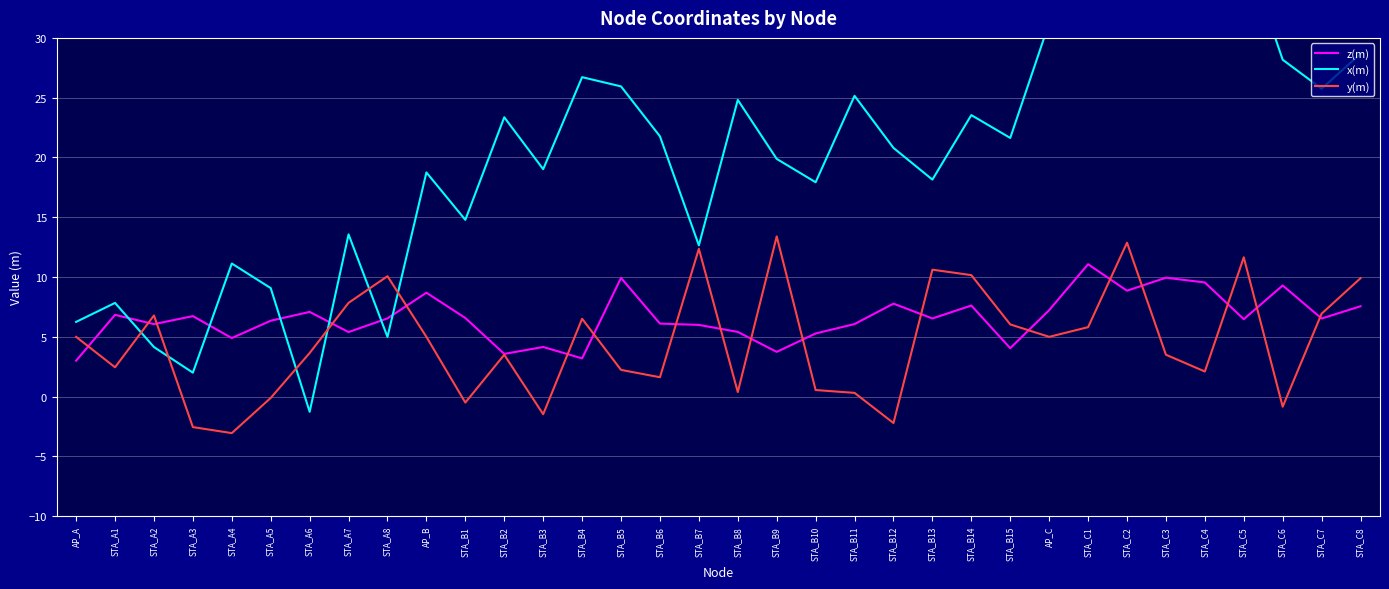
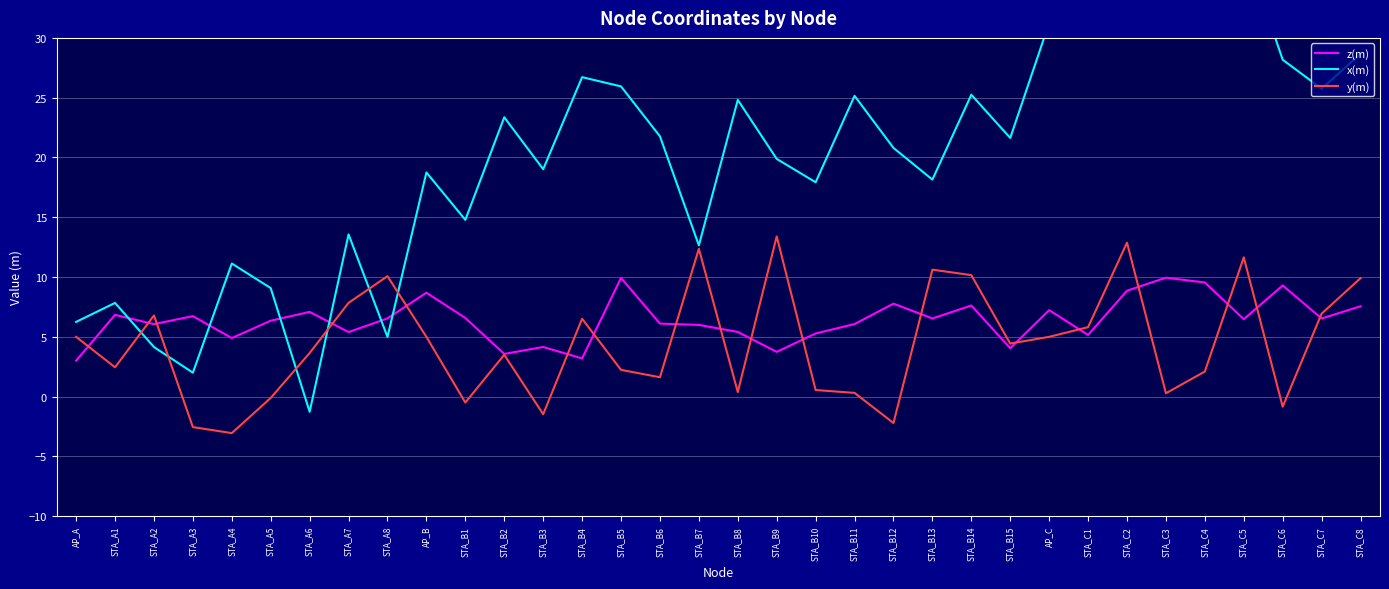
  {
    "z(m)": {
      "AP_A": 3.0,
      "STA_A1": 6.8,
      "STA_A2": 6.1,
      "STA_A3": 6.7,
      "STA_A4": 4.9,
      "STA_A5": 6.3,
      "STA_A6": 7.1,
      "STA_A7": 5.4,
      "STA_A8": 6.5,
      "AP_B": 8.7,
      "STA_B1": 6.6,
      "STA_B3": 4.2,
      "STA_B4": 3.2,
      "STA_B5": 9.9,
      "STA_B6": 6.1,
      "STA_B7": 6.0,
      "STA_B8": 5.4,
      "STA_B9": 3.7,
      "STA_B10": 5.3,
      "STA_B11": 6.1,
      "STA_B12": 7.8,
      "STA_B13": 6.5,
      "STA_B14": 7.6,
      "STA_B15": 4.1,
      "AP_C": 7.2,
-     "STA_C1": 11.1,
+     "STA_C1": 5.2,
      "STA_C2": 8.9,
      "STA_C3": 9.9,
      "STA_C4": 9.5,
      "STA_C5": 6.5,
      "STA_C6": 9.3,
      "STA_C7": 6.5,
      "STA_C8": 7.6
    },
    "x(m)": {
      "AP_A": 6.3,
      "STA_A1": 7.8,
      "STA_A2": 4.1,
      "STA_A3": 2.0,
      "STA_A4": 11.1,
      "STA_A5": 9.1,
      "STA_A6": -1.3,
      "STA_A7": 13.6,
      "STA_A8": 5.0,
      "AP_B": 18.8,
      "STA_B1": 14.8,
      "STA_B2": 23.4,
      "STA_B3": 19.0,
      "STA_B4": 26.7,
      "STA_B5": 25.9,
      "STA_B6": 21.8,
      "STA_B7": 12.7,
      "STA_B8": 24.8,
      "STA_B9": 19.9,
      "STA_B10": 17.9,
      "STA_B11": 25.2,
      "STA_B12": 20.8,
      "STA_B13": 18.1,
-     "STA_B14": 23.5,
+     "STA_B14": 25.2,
      "STA_B15": 21.6,
      "STA_C6": 28.2
    },
    "y(m)": {
      "AP_A": 5.0,
      "STA_A1": 2.5,
      "STA_A2": 6.8,
      "STA_A3": -2.5,
      "STA_A4": -3.1,
      "STA_A5": -0.1,
      "STA_A6": 3.6,
      "STA_A7": 7.8,
      "STA_A8": 10.1,
      "AP_B": 5.0,
      "STA_B1": -0.5,
      "STA_B3": -1.5,
      "STA_B4": 6.5,
      "STA_B5": 2.2,
      "STA_B6": 1.6,
      "STA_B7": 12.4,
      "STA_B8": 0.4,
      "STA_B9": 13.4,
      "STA_B10": 0.6,
      "STA_B11": 0.3,
      "STA_B12": -2.2,
      "STA_B13": 10.6,
      "STA_B14": 10.2,
-     "STA_B15": 6.0,
+     "STA_B15": 4.4,
      "AP_C": 5.0,
      "STA_C1": 5.8,
      "STA_C2": 12.9,
-     "STA_C3": 3.5,
+     "STA_C3": 0.3,
      "STA_C4": 2.1,
      "STA_C5": 11.6,
      "STA_C6": -0.8,
      "STA_C7": 6.9,
      "STA_C8": 9.9
    }
  }
